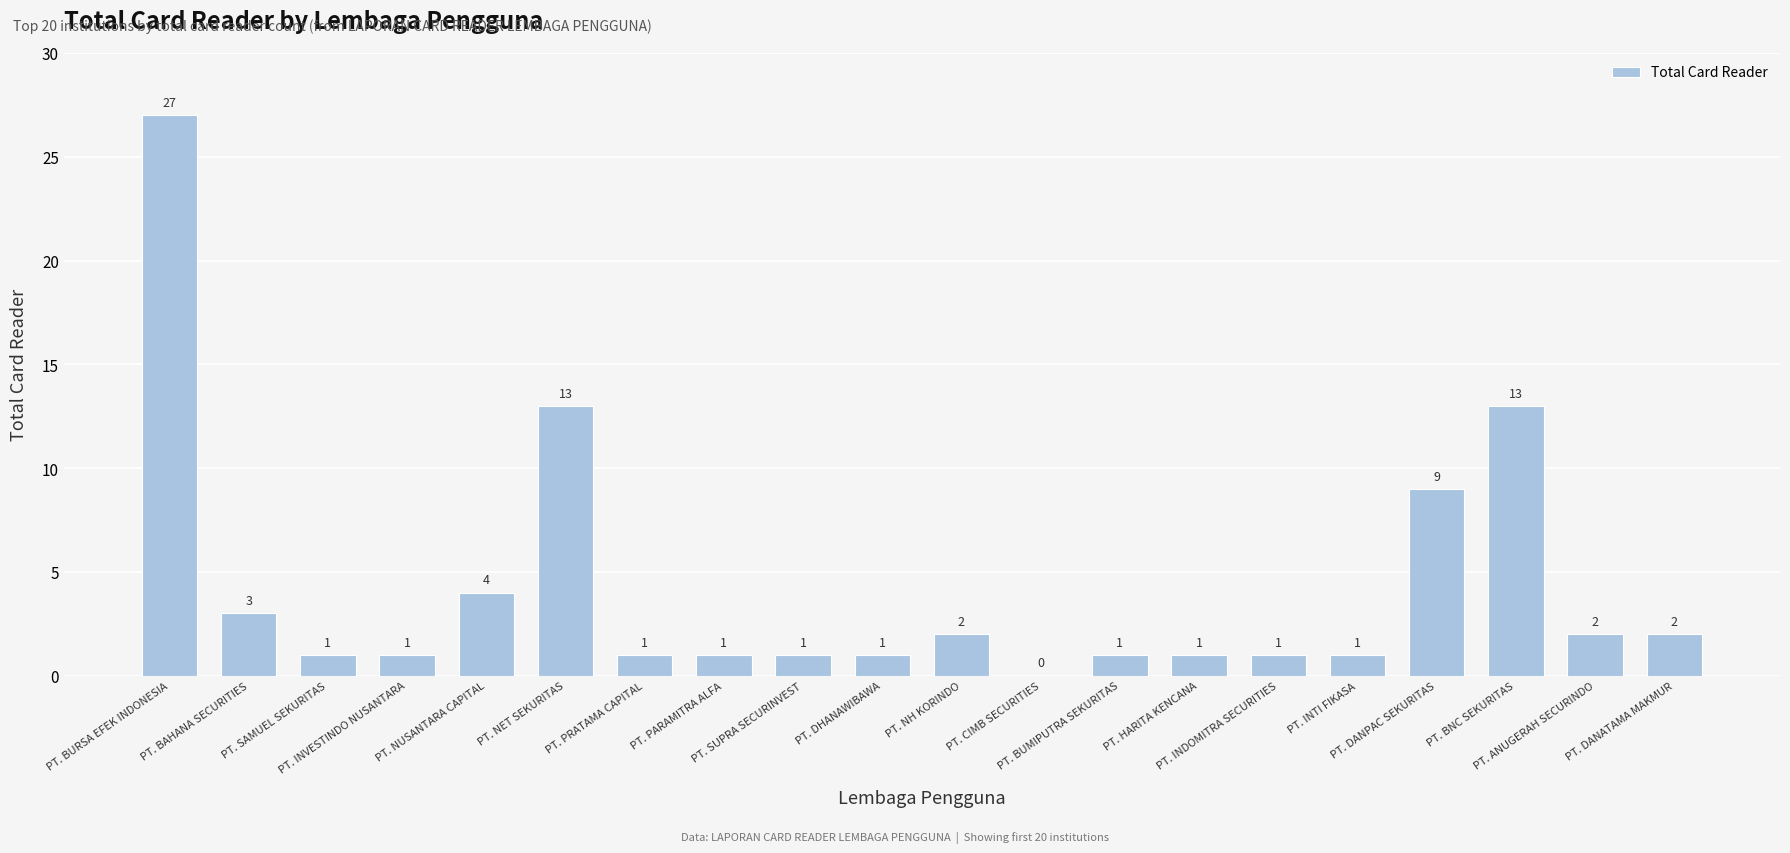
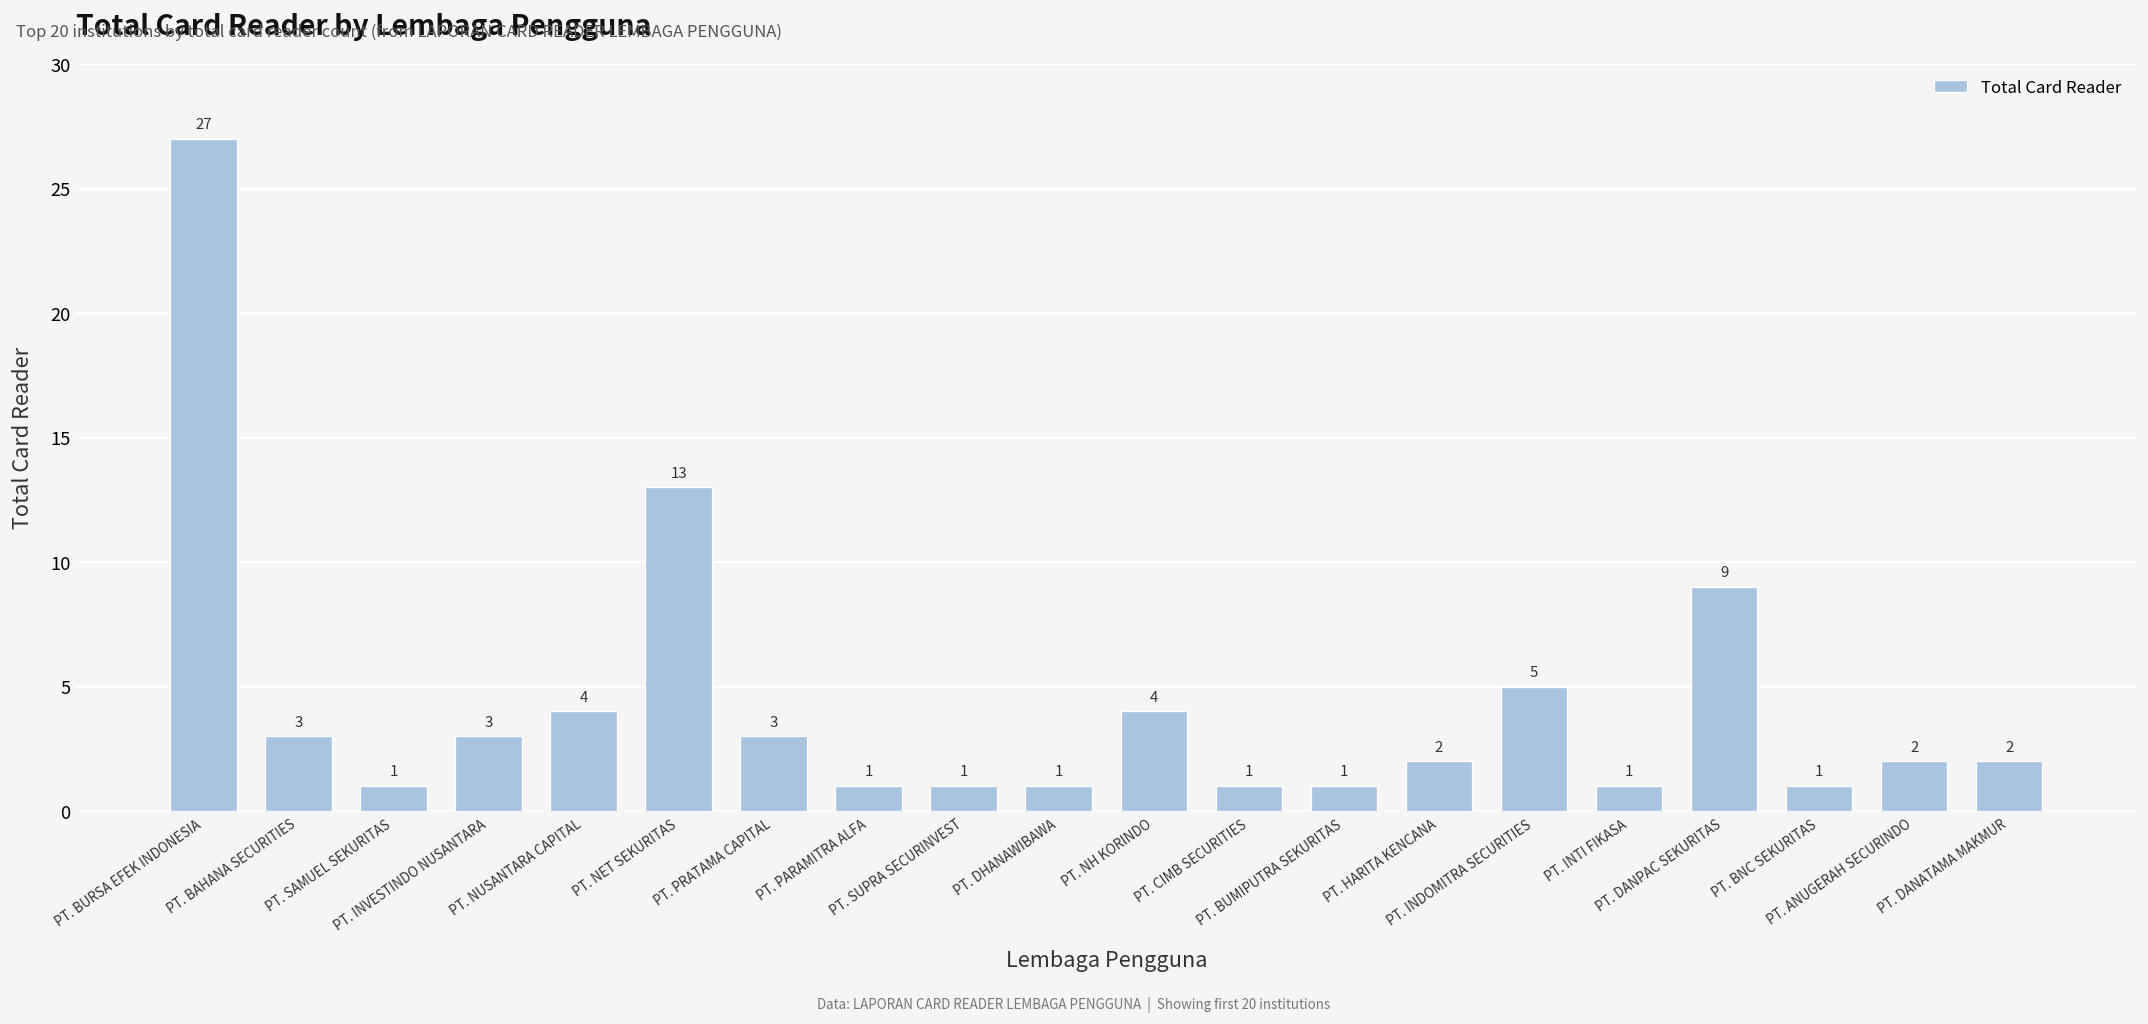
  {
    "PT. BURSA EFEK INDONESIA": 27,
    "PT. BAHANA SECURITIES": 3,
    "PT. SAMUEL SEKURITAS": 1,
-   "PT. INVESTINDO NUSANTARA": 1,
+   "PT. INVESTINDO NUSANTARA": 3,
    "PT. NUSANTARA CAPITAL": 4,
    "PT. NET SEKURITAS": 13,
-   "PT. PRATAMA CAPITAL": 1,
+   "PT. PRATAMA CAPITAL": 3,
    "PT. PARAMITRA ALFA": 1,
    "PT. SUPRA SECURINVEST": 1,
    "PT. DHANAWIBAWA": 1,
-   "PT. NH KORINDO": 2,
-   "PT. CIMB SECURITIES": 0,
+   "PT. NH KORINDO": 4,
+   "PT. CIMB SECURITIES": 1,
    "PT. BUMIPUTRA SEKURITAS": 1,
-   "PT. HARITA KENCANA": 1,
-   "PT. INDOMITRA SECURITIES": 1,
+   "PT. HARITA KENCANA": 2,
+   "PT. INDOMITRA SECURITIES": 5,
    "PT. INTI FIKASA": 1,
    "PT. DANPAC SEKURITAS": 9,
-   "PT. BNC SEKURITAS": 13,
+   "PT. BNC SEKURITAS": 1,
    "PT. ANUGERAH SECURINDO": 2,
    "PT. DANATAMA MAKMUR": 2
  }
